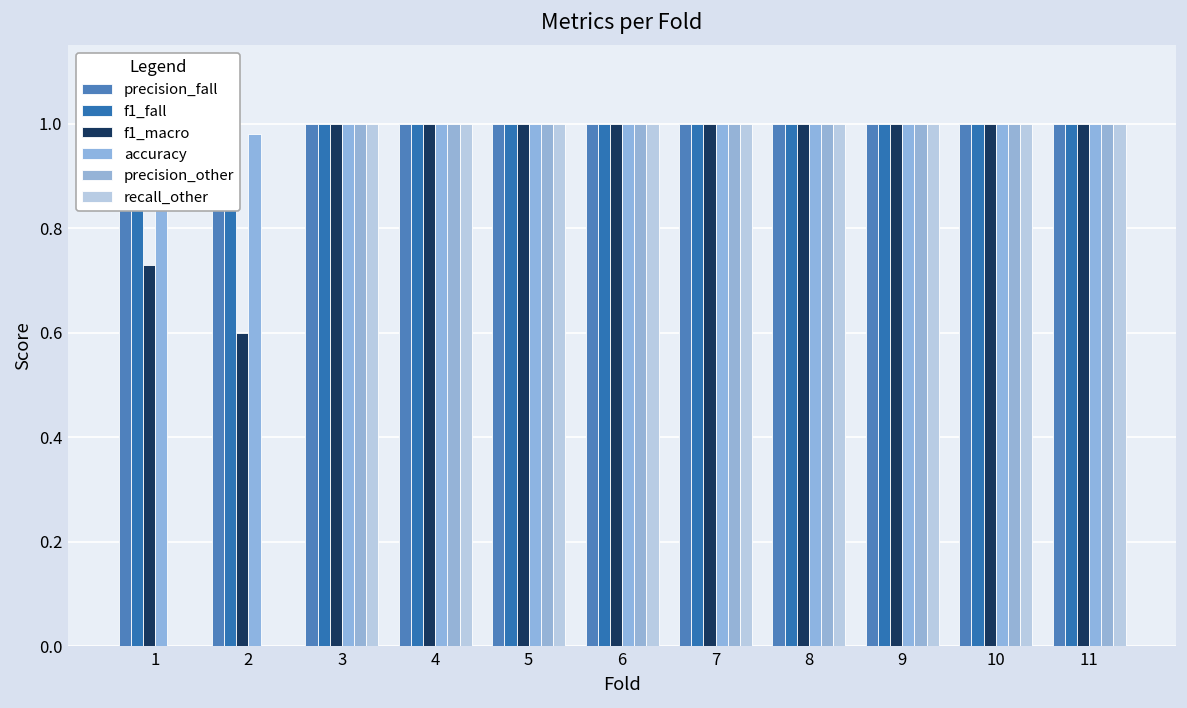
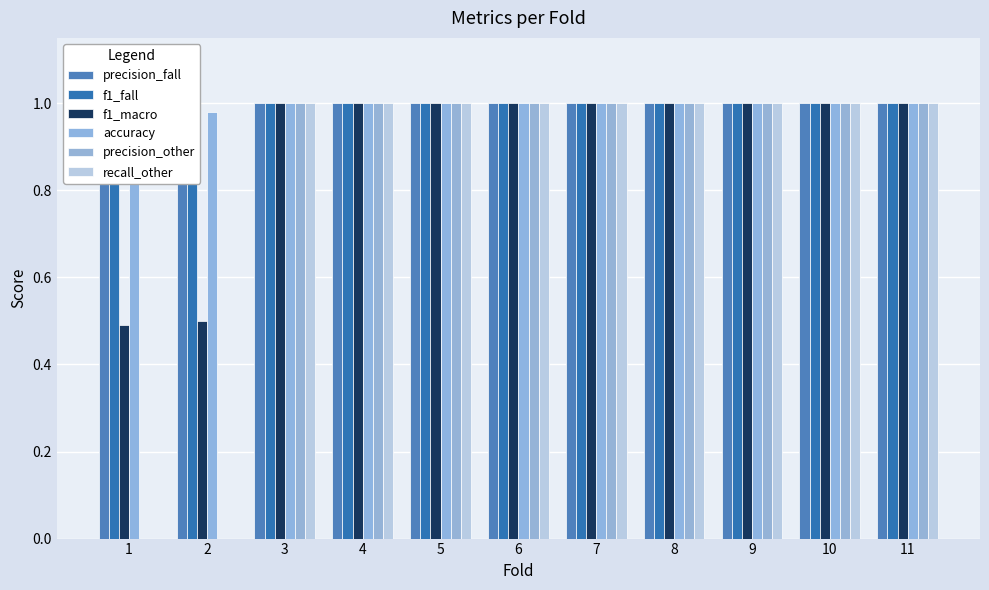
  {
    "f1_macro": {
-     "1": 0.73,
-     "2": 0.6,
+     "1": 0.49,
+     "2": 0.5,
      "3": 1.00,
      "4": 1.00,
      "5": 1.00,
      "6": 1.00,
      "7": 1.00,
      "8": 1.00,
      "9": 1.00,
      "10": 1.00,
      "11": 1.00
    }
  }
